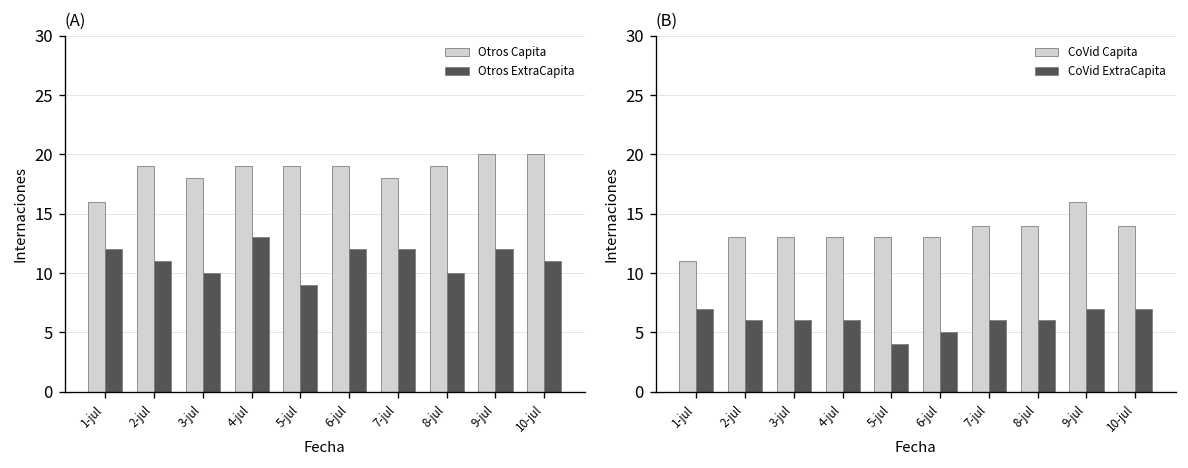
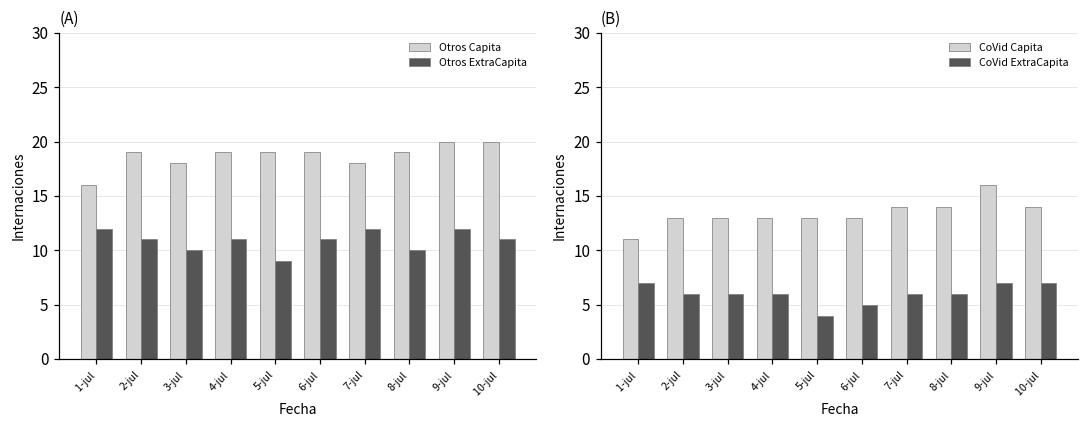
  {
    "(A)": {
      "Otros Capita": {
        "1-jul": 16,
        "2-jul": 19,
        "3-jul": 18,
        "4-jul": 19,
        "5-jul": 19,
        "6-jul": 19,
        "7-jul": 18,
        "8-jul": 19,
        "9-jul": 20,
        "10-jul": 20
      },
      "Otros ExtraCapita": {
        "1-jul": 12,
        "2-jul": 11,
        "3-jul": 10,
-       "4-jul": 13,
+       "4-jul": 11,
        "5-jul": 9,
-       "6-jul": 12,
+       "6-jul": 11,
        "7-jul": 12,
        "8-jul": 10,
        "9-jul": 12,
        "10-jul": 11
      }
    },
    "(B)": {
      "CoVid Capita": {
        "1-jul": 11,
        "2-jul": 13,
        "3-jul": 13,
        "4-jul": 13,
        "5-jul": 13,
        "6-jul": 13,
        "7-jul": 14,
        "8-jul": 14,
        "9-jul": 16,
        "10-jul": 14
      },
      "CoVid ExtraCapita": {
        "1-jul": 7,
        "2-jul": 6,
        "3-jul": 6,
        "4-jul": 6,
        "5-jul": 4,
        "6-jul": 5,
        "7-jul": 6,
        "8-jul": 6,
        "9-jul": 7,
        "10-jul": 7
      }
    }
  }
